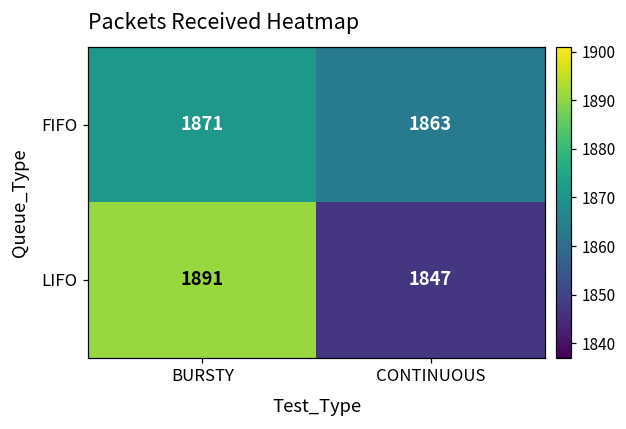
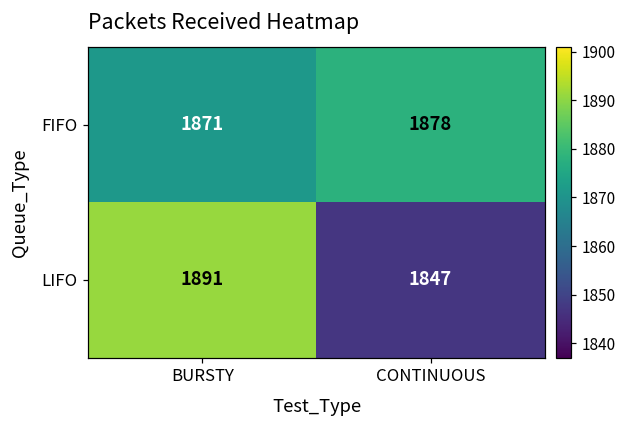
  {
    "FIFO": {
      "BURSTY": 1871,
-     "CONTINUOUS": 1863
+     "CONTINUOUS": 1878
    },
    "LIFO": {
      "BURSTY": 1891,
      "CONTINUOUS": 1847
    }
  }
